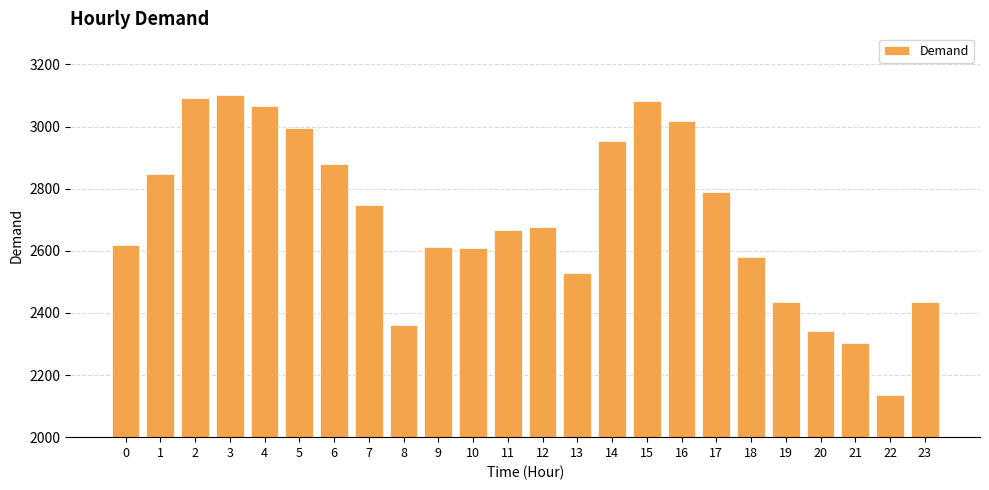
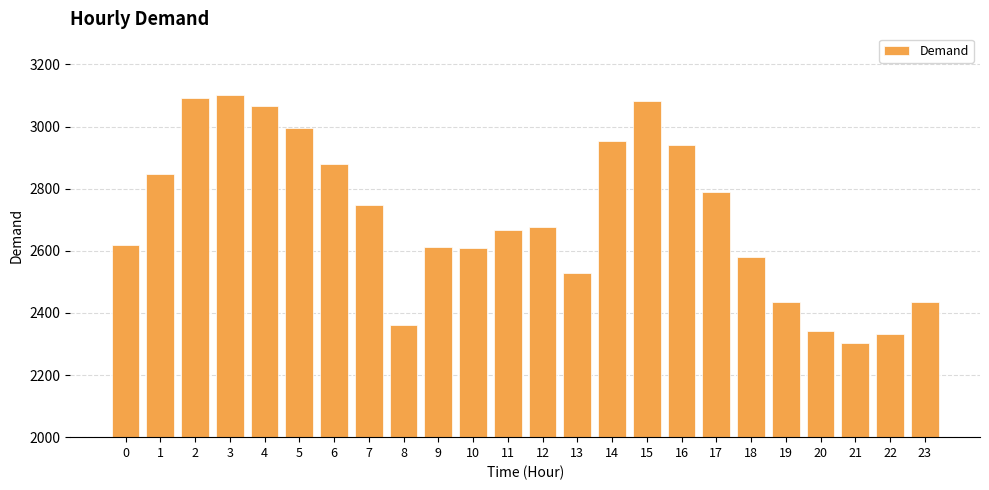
  {
    "0": 2620,
    "1": 2850,
    "2": 3090,
    "3": 3100,
    "4": 3070,
    "5": 3000,
    "6": 2880,
    "7": 2750,
    "8": 2360,
    "9": 2610,
    "10": 2610,
    "11": 2670,
    "12": 2680,
    "13": 2530,
    "14": 2950,
    "15": 3080,
-   "16": 3020,
+   "16": 2940,
    "17": 2790,
    "18": 2580,
    "19": 2430,
    "20": 2340,
    "21": 2300,
-   "22": 2140,
+   "22": 2330,
    "23": 2440
  }
